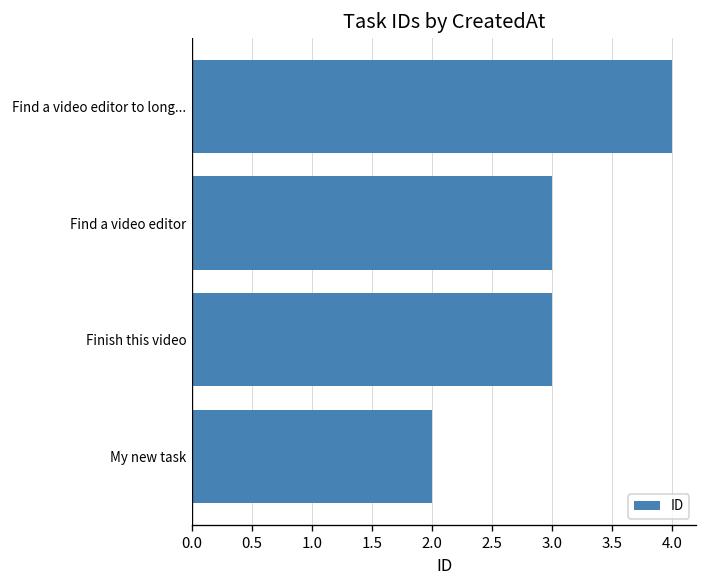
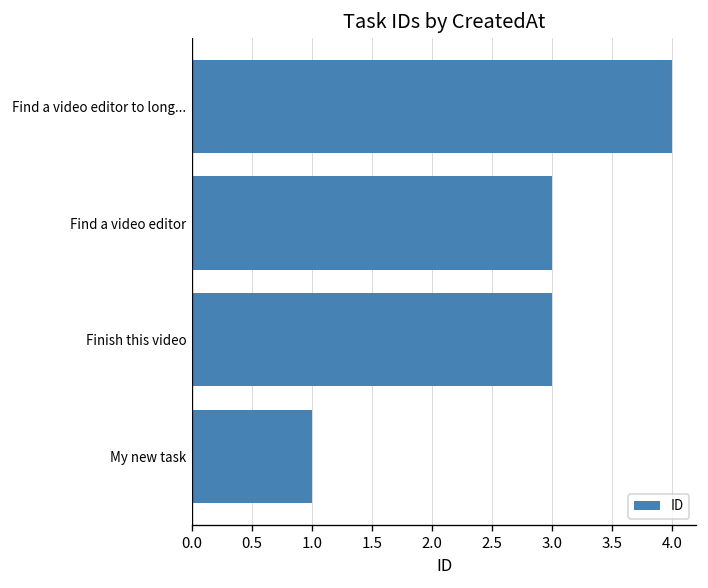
  {
    "Find a video editor to long...": 4,
    "Find a video editor": 3,
    "Finish this video": 3,
-   "My new task": 2
+   "My new task": 1
  }
